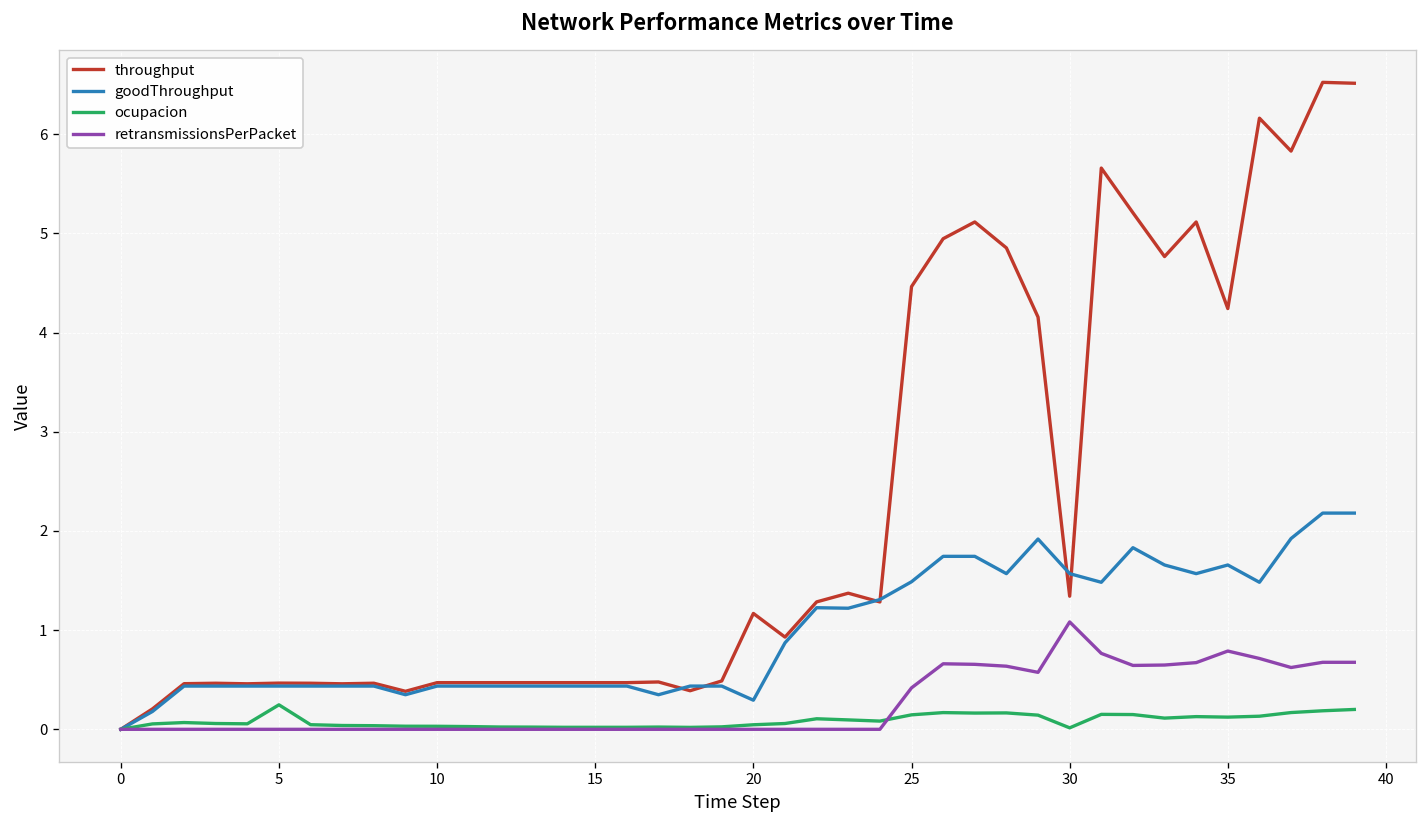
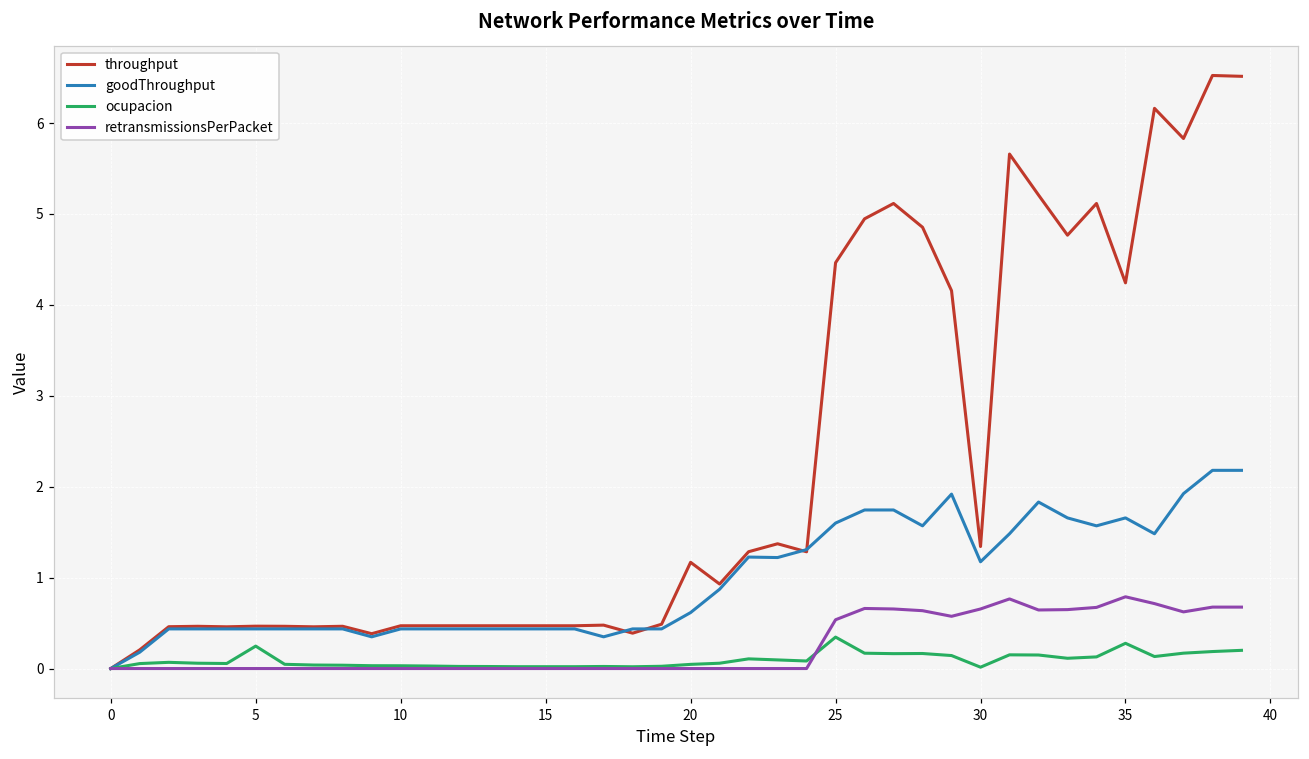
  {
    "throughput": {
      "10": 0.5,
      "15": 0.5,
      "20": 1.2,
      "25": 4.5,
      "30": 1.3,
      "35": 4.2
    },
    "goodThroughput": {
      "10": 0.4,
      "15": 0.4,
-     "20": 0.3,
-     "25": 1.5,
-     "30": 1.6,
+     "20": 0.6,
+     "25": 1.6,
+     "30": 1.2,
      "35": 1.7
    },
    "ocupacion": {
      "5": 0.2,
      "10": 0.0,
      "20": 0.0,
-     "25": 0.1,
+     "25": 0.3,
      "30": 0.0,
-     "35": 0.1
+     "35": 0.3
    },
    "retransmissionsPerPacket": {
      "5": 0.0,
      "10": 0.0,
      "20": 0.0,
-     "25": 0.4,
-     "30": 1.1,
+     "25": 0.5,
+     "30": 0.7,
      "35": 0.8
    }
  }
